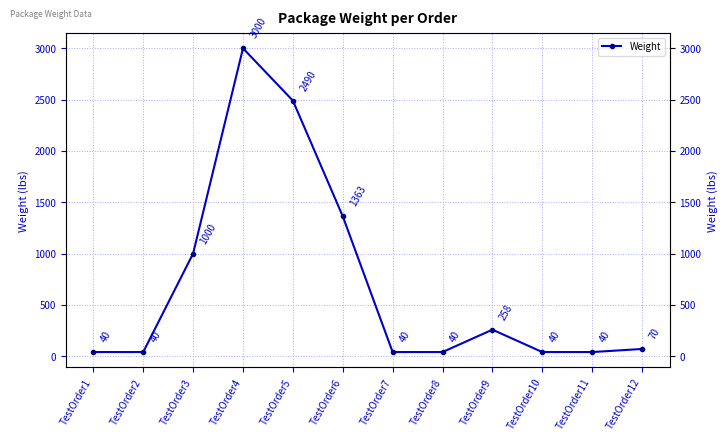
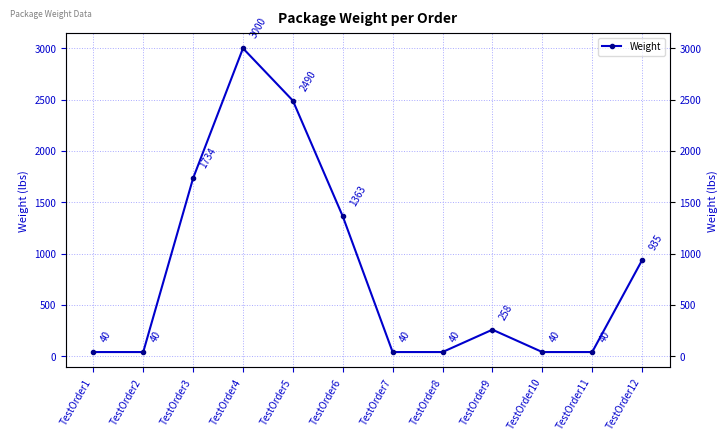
  {
    "TestOrder1": 40,
    "TestOrder2": 40,
-   "TestOrder3": 1000,
+   "TestOrder3": 1734,
    "TestOrder4": 3000,
    "TestOrder5": 2490,
    "TestOrder6": 1363,
    "TestOrder7": 40,
    "TestOrder8": 40,
    "TestOrder9": 258,
    "TestOrder10": 40,
    "TestOrder11": 40,
-   "TestOrder12": 70
+   "TestOrder12": 935
  }
